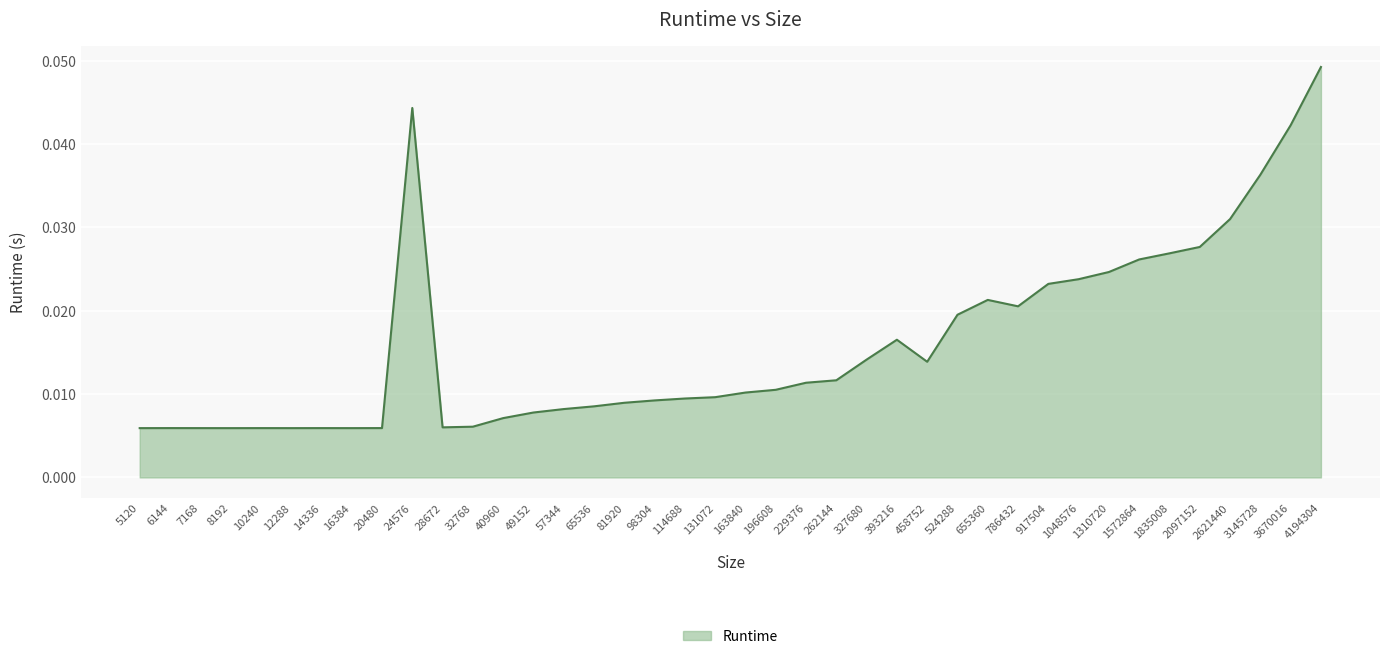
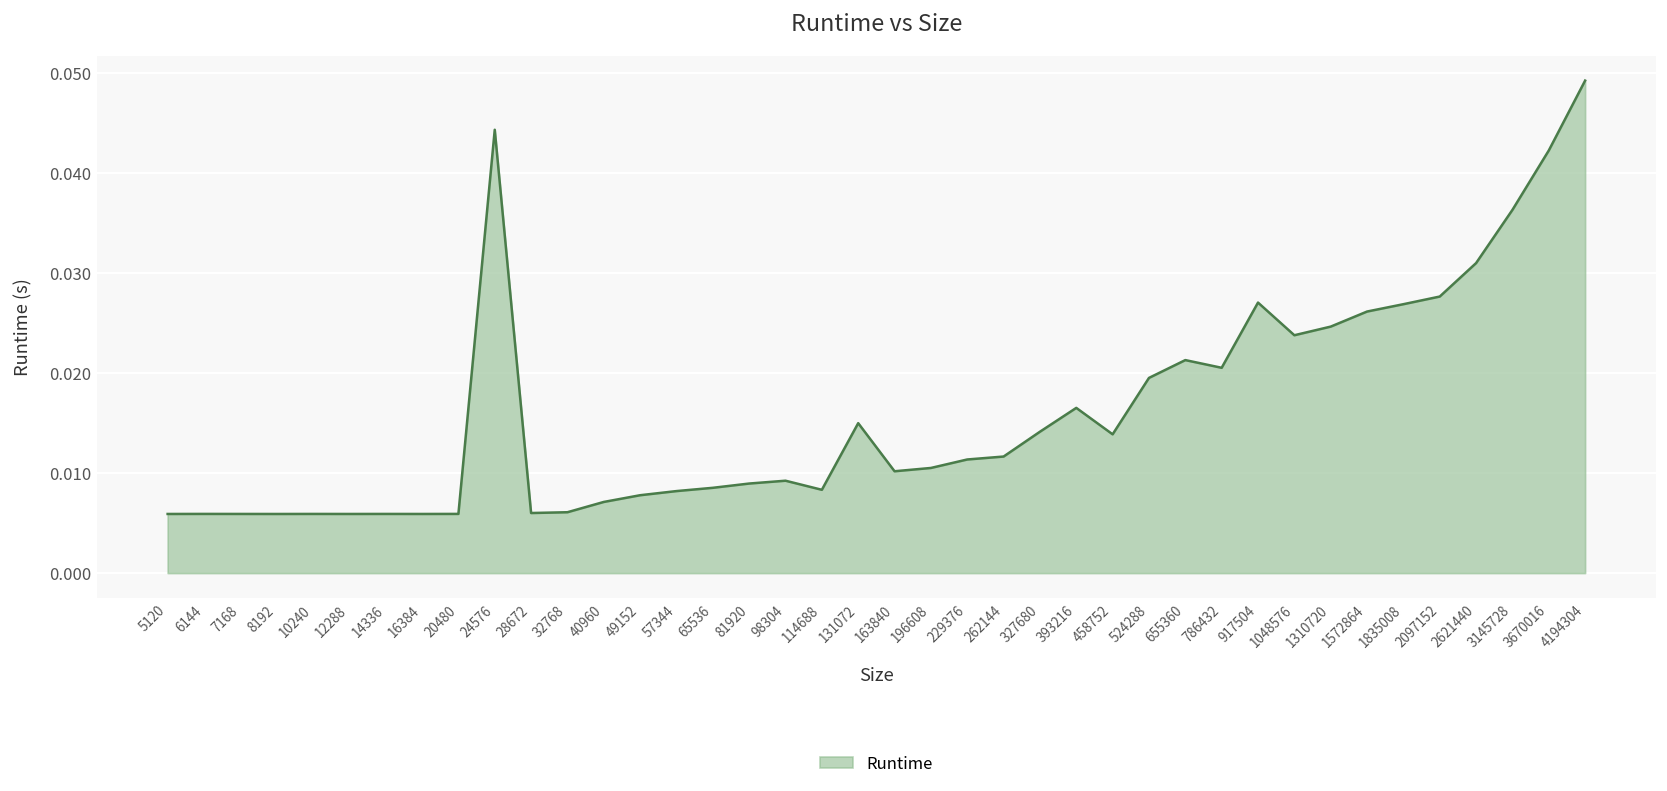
  {
    "5120": 0.006,
    "6144": 0.006,
    "7168": 0.006,
    "8192": 0.006,
    "10240": 0.006,
    "12288": 0.006,
    "14336": 0.006,
    "16384": 0.006,
    "20480": 0.006,
    "24576": 0.044,
    "28672": 0.006,
    "32768": 0.006,
    "40960": 0.007,
    "49152": 0.008,
    "57344": 0.008,
    "65536": 0.009,
    "81920": 0.009,
    "98304": 0.009,
-   "114688": 0.009,
-   "131072": 0.010,
+   "114688": 0.008,
+   "131072": 0.015,
    "163840": 0.010,
    "196608": 0.011,
    "229376": 0.011,
    "262144": 0.012,
    "327680": 0.014,
    "393216": 0.017,
    "458752": 0.014,
    "524288": 0.020,
    "655360": 0.021,
    "786432": 0.021,
-   "917504": 0.023,
+   "917504": 0.027,
    "1048576": 0.024,
    "1310720": 0.025,
    "1572864": 0.026,
    "1835008": 0.027,
    "2097152": 0.028,
    "2621440": 0.031,
    "3145728": 0.036,
    "3670016": 0.042,
    "4194304": 0.049
  }
